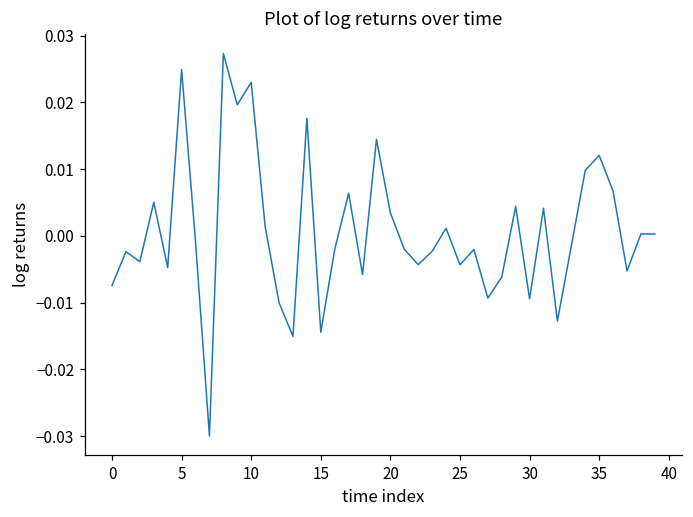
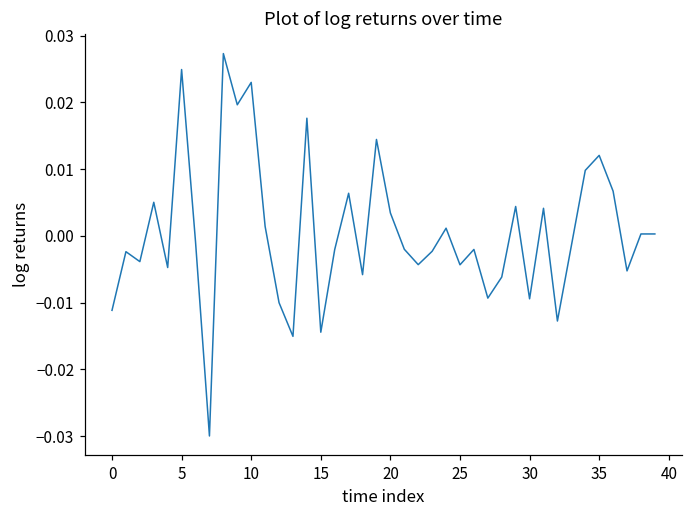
  {
-   "0": -0.007,
+   "0": -0.011,
    "5": 0.025,
    "10": 0.023,
    "15": -0.014,
    "20": 0.003,
    "25": -0.004,
    "30": -0.009,
    "35": 0.012
  }
